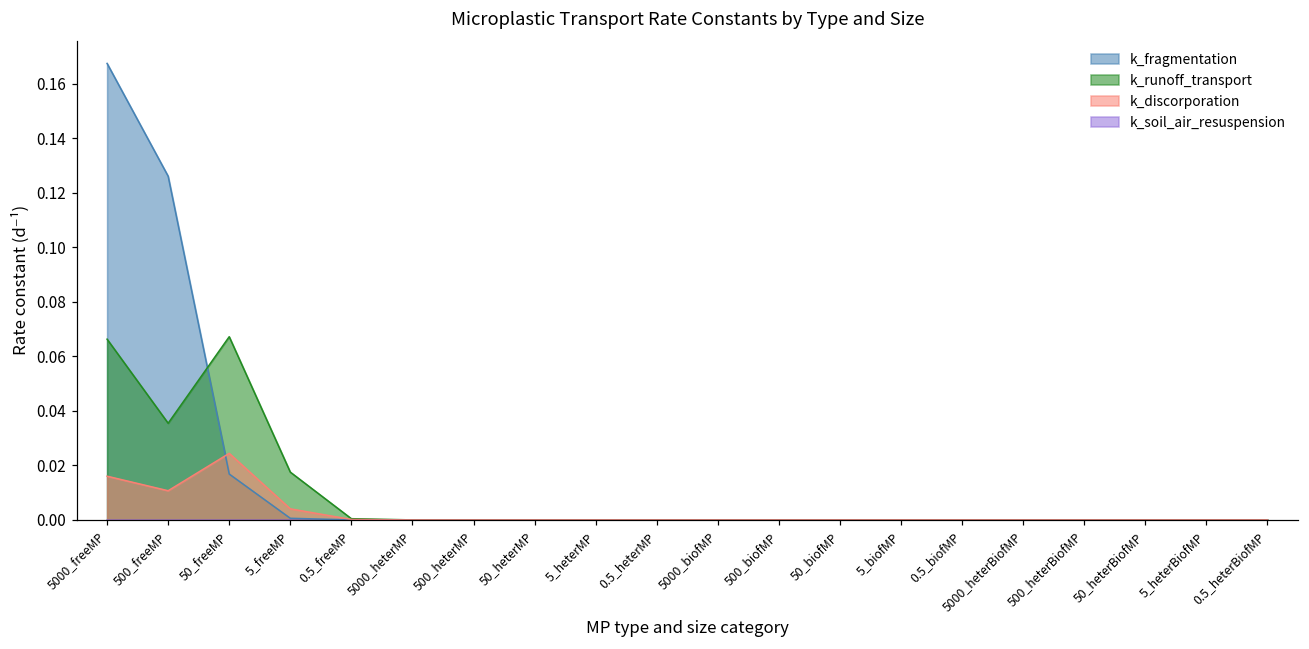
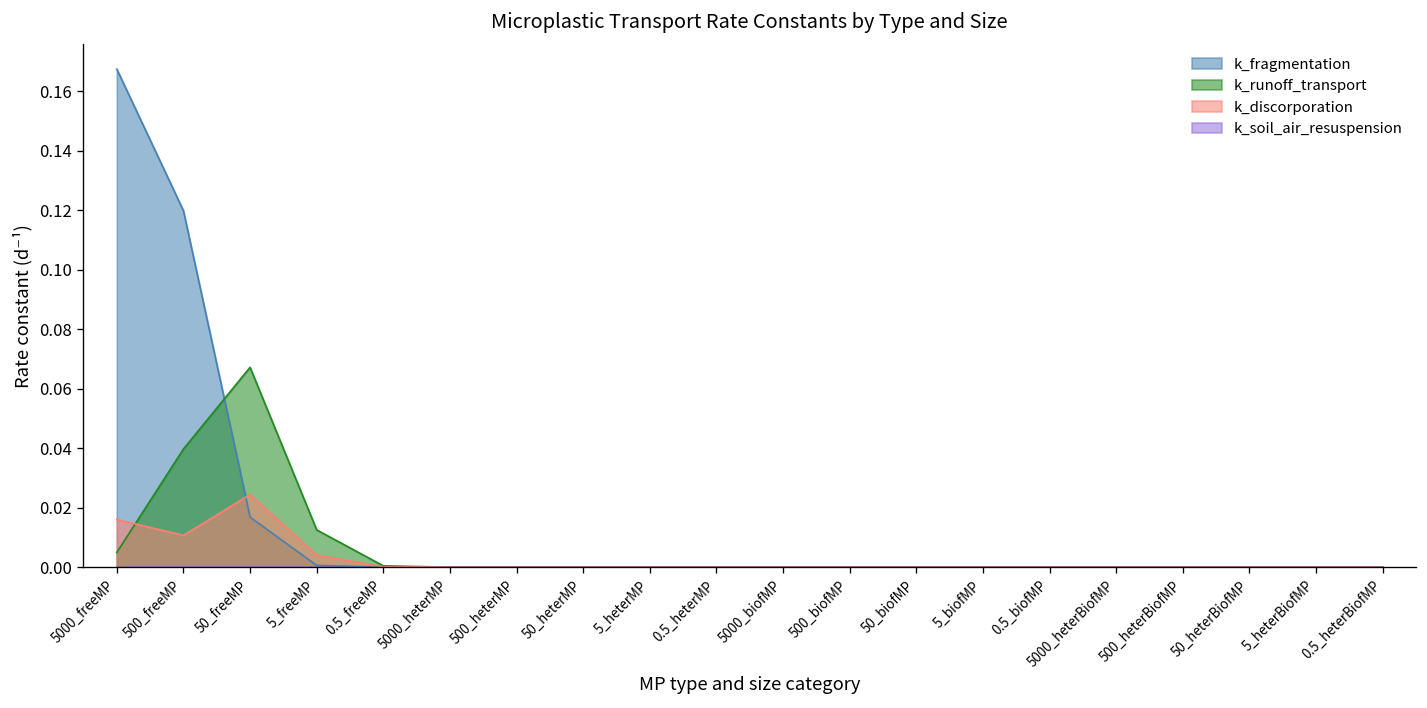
  {
    "k_fragmentation": {
      "5000_freeMP": 0.167,
-     "500_freeMP": 0.126,
+     "500_freeMP": 0.120,
      "50_freeMP": 0.017
    },
    "k_runoff_transport": {
-     "5000_freeMP": 0.066,
-     "500_freeMP": 0.035,
+     "5000_freeMP": 0.005,
+     "500_freeMP": 0.040,
      "50_freeMP": 0.067,
-     "5_freeMP": 0.018
+     "5_freeMP": 0.013
    },
    "k_discorporation": {
      "5000_freeMP": 0.016,
      "500_freeMP": 0.011,
      "50_freeMP": 0.024,
      "5_freeMP": 0.004
    },
    "k_soil_air_resuspension": {
      "5000_freeMP": 0.000,
      "500_freeMP": 0.000,
      "50_freeMP": 0.000
    }
  }
